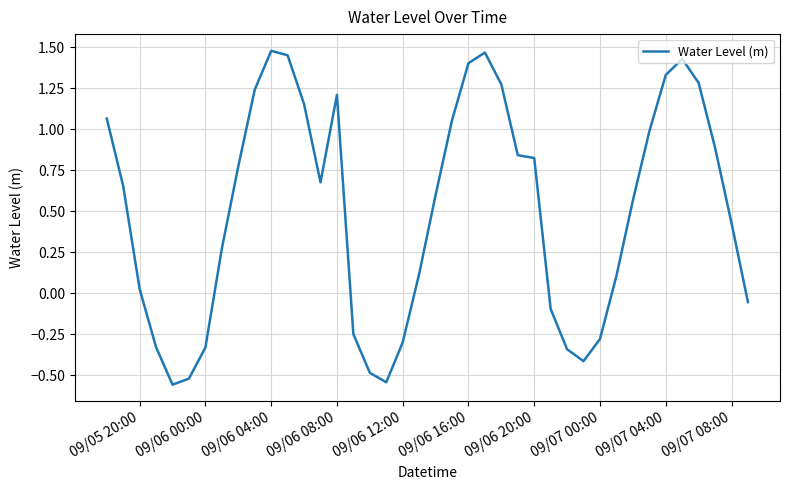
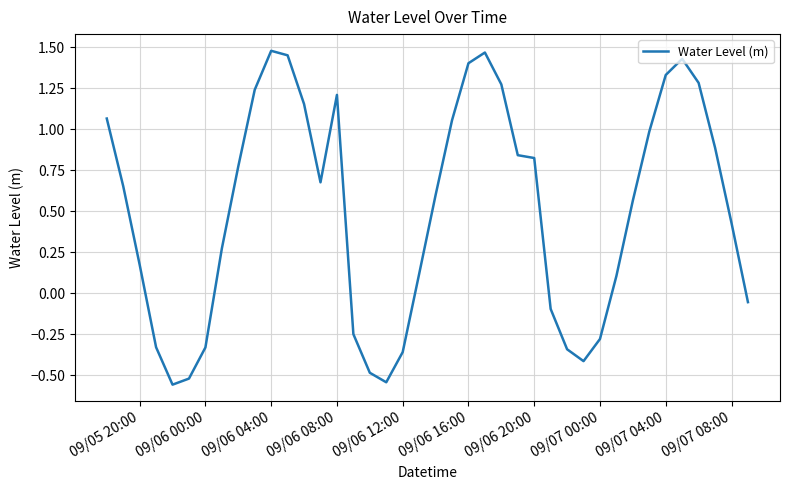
  {
-   "09/05 20:00": 0.02,
+   "09/05 20:00": 0.17,
    "09/06 00:00": -0.33,
    "09/06 04:00": 1.48,
    "09/06 08:00": 1.21,
-   "09/06 12:00": -0.30,
+   "09/06 12:00": -0.36,
    "09/06 16:00": 1.40,
    "09/06 20:00": 0.82,
    "09/07 00:00": -0.28,
    "09/07 04:00": 1.33,
    "09/07 08:00": 0.43
  }
